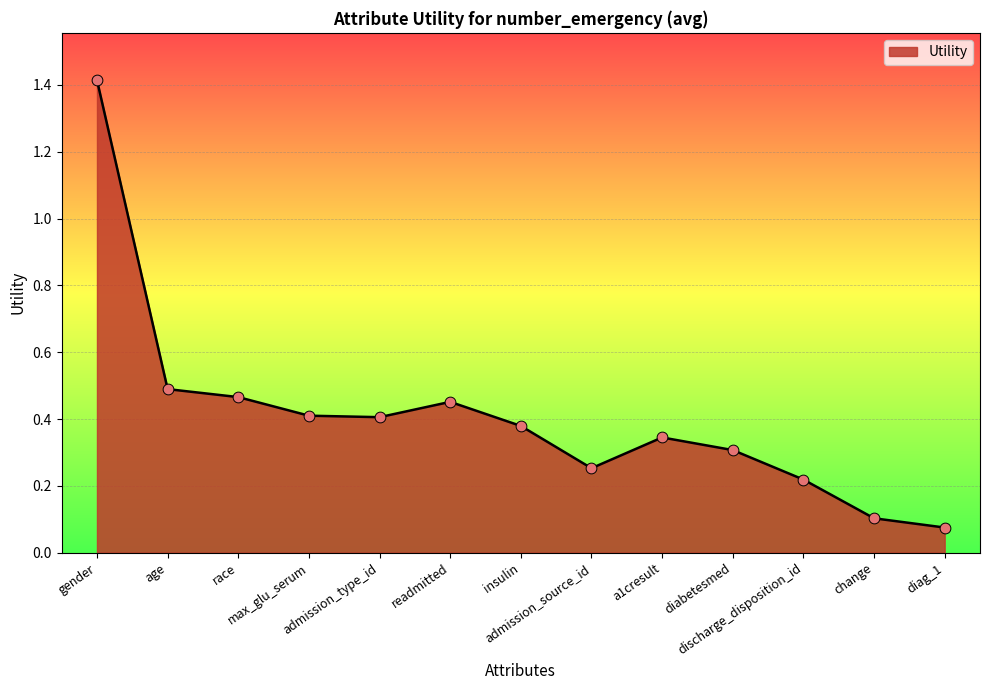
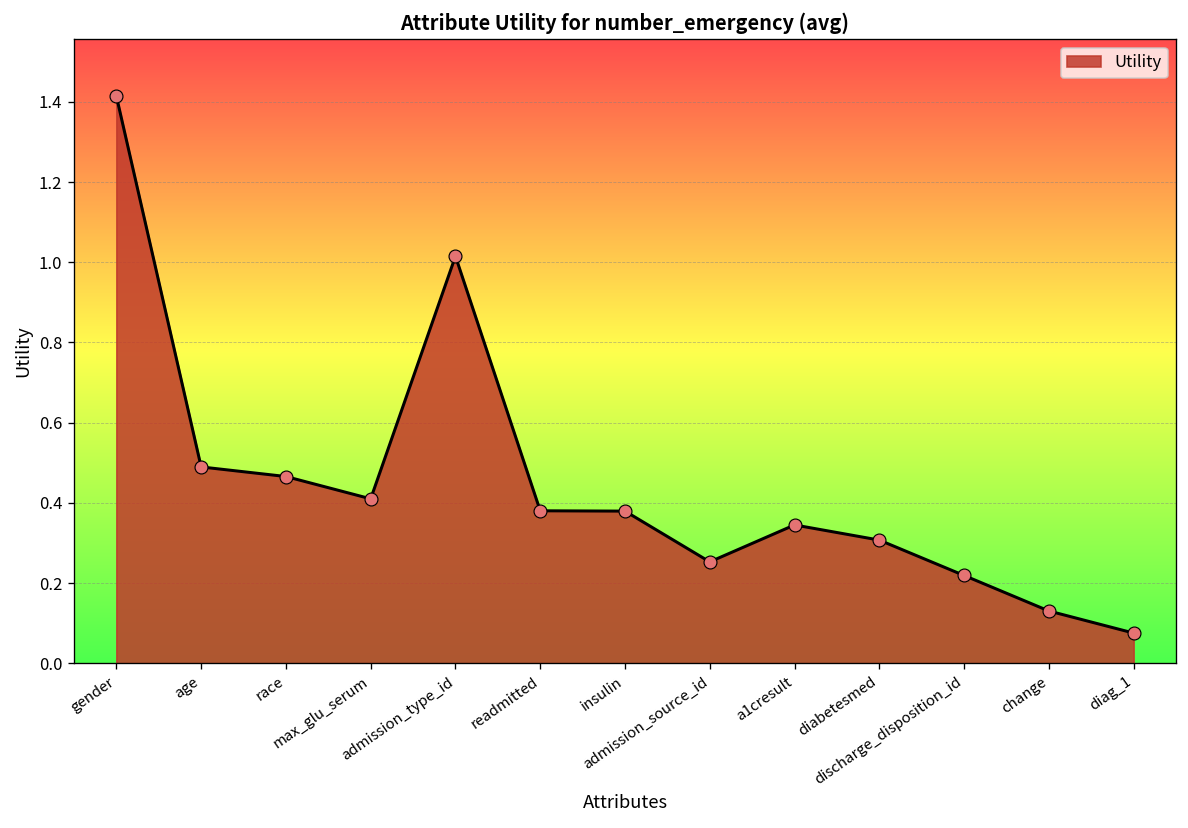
  {
    "gender": 1.41,
    "age": 0.49,
    "race": 0.47,
    "max_glu_serum": 0.41,
-   "admission_type_id": 0.41,
-   "readmitted": 0.45,
+   "admission_type_id": 1.01,
+   "readmitted": 0.38,
    "insulin": 0.38,
    "admission_source_id": 0.25,
    "a1cresult": 0.34,
    "diabetesmed": 0.31,
    "discharge_disposition_id": 0.22,
-   "change": 0.10,
+   "change": 0.13,
    "diag_1": 0.08
  }
